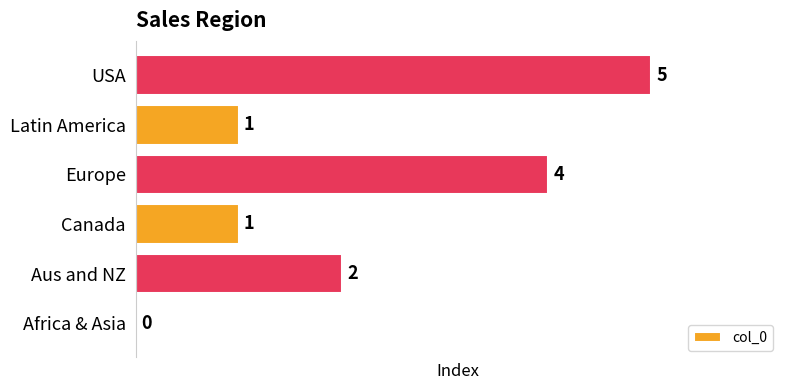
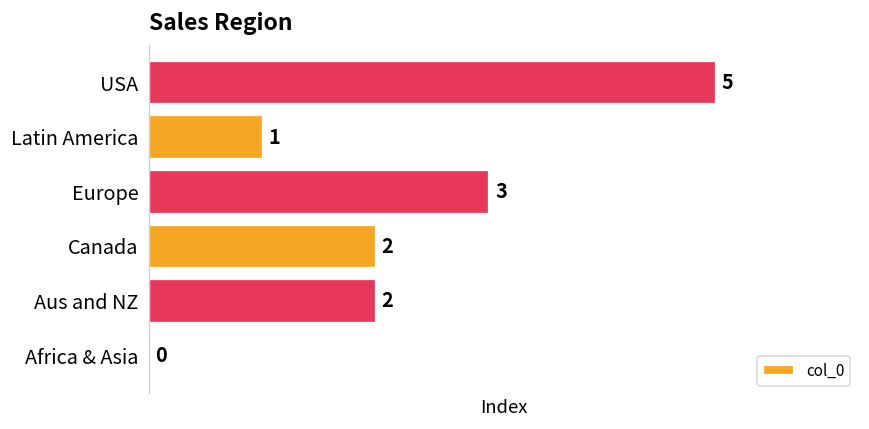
  {
    "USA": 5,
    "Latin America": 1,
-   "Europe": 4,
-   "Canada": 1,
+   "Europe": 3,
+   "Canada": 2,
    "Aus and NZ": 2,
    "Africa & Asia": 0
  }
